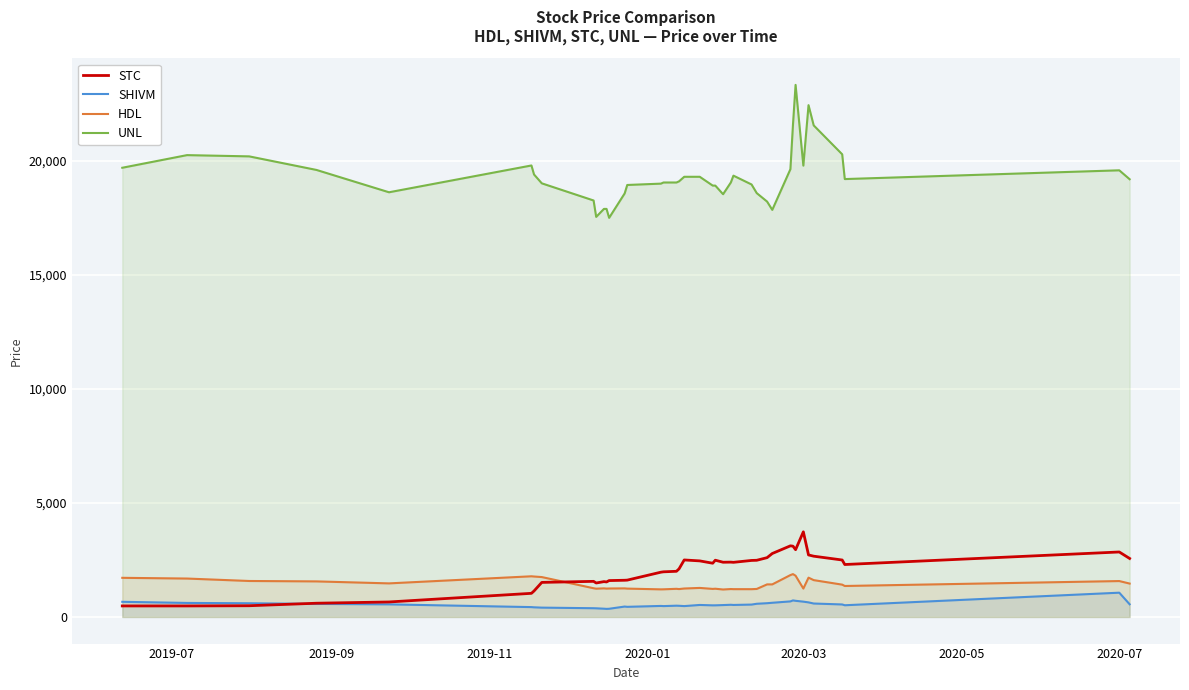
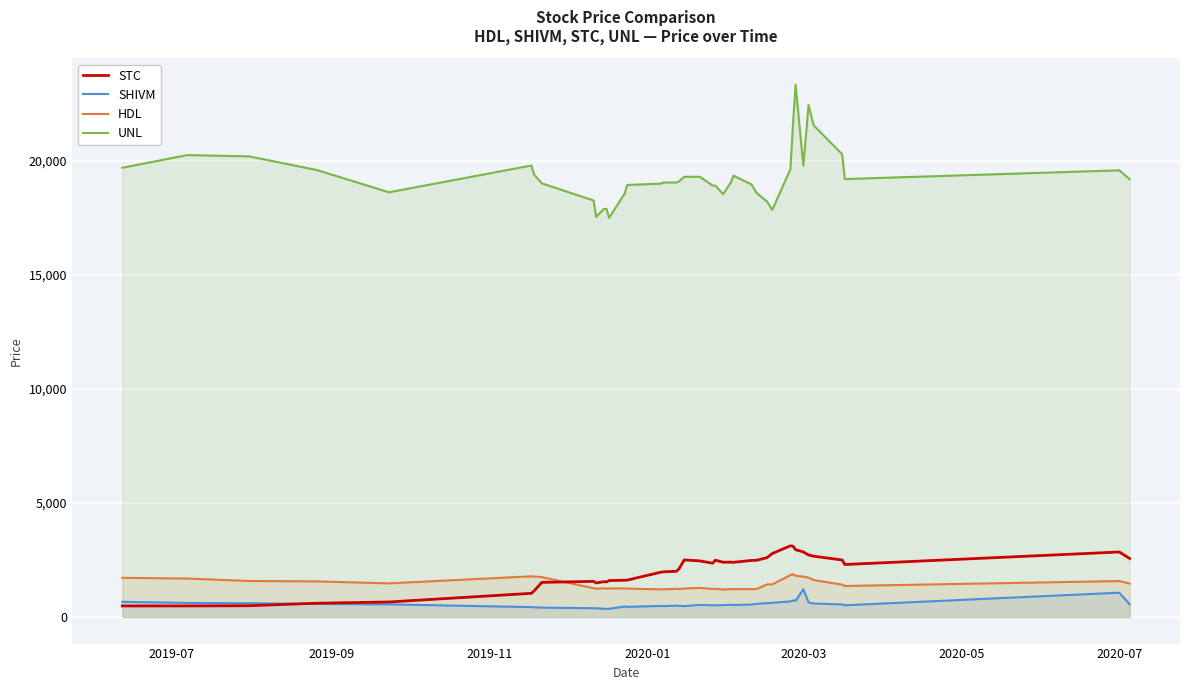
  {
    "STC": {
-     "2020-03": "3,700",
+     "2020-03": "2,900",
      "2020-07": "2,900"
    },
    "SHIVM": {
-     "2020-03": "700",
+     "2020-03": "1,200",
      "2020-07": "1,100"
    },
    "HDL": {
-     "2020-03": "1,200",
+     "2020-03": "1,800",
      "2020-07": "1,600"
    },
    "UNL": {
      "2020-03": "19,800",
      "2020-07": "19,600"
    }
  }
